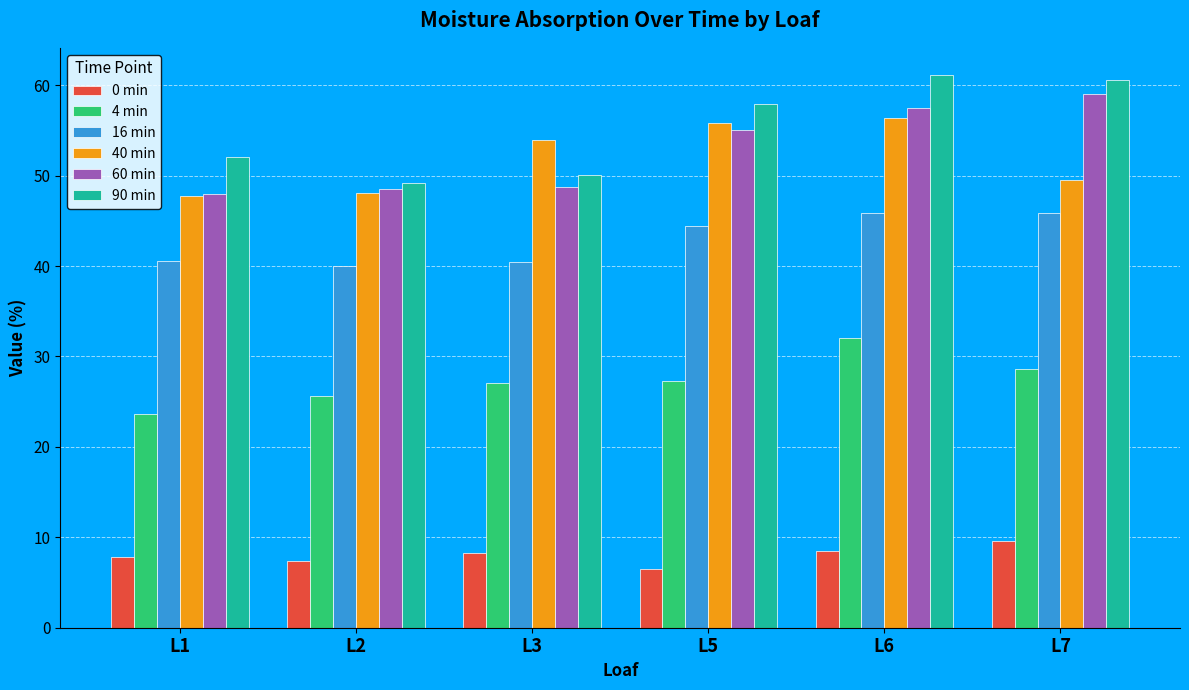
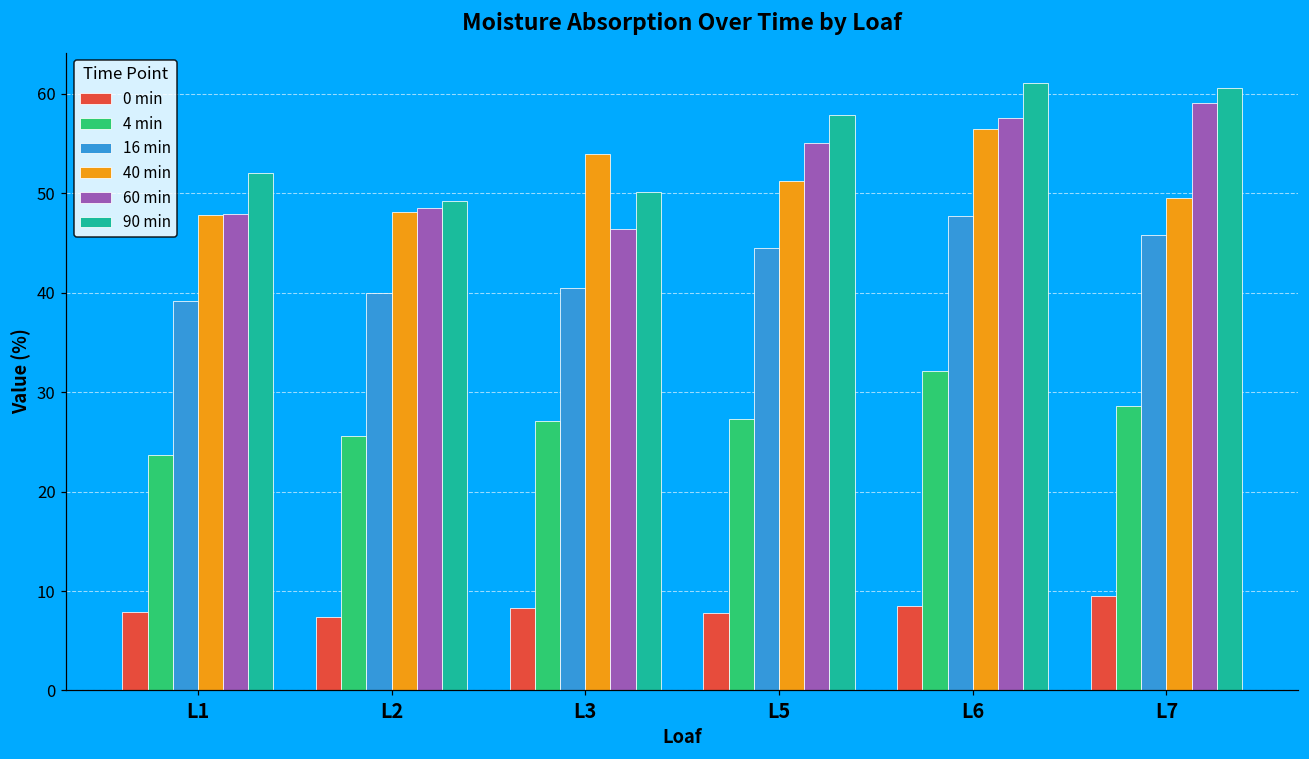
  {
    "0 min": {
      "L1": 8,
      "L2": 7,
      "L3": 8,
-     "L5": 6,
+     "L5": 8,
      "L6": 8,
      "L7": 10
    },
    "16 min": {
-     "L1": 41,
+     "L1": 39,
      "L2": 40,
      "L3": 40,
      "L5": 44,
-     "L6": 46,
+     "L6": 48,
      "L7": 46
    },
    "40 min": {
      "L1": 48,
      "L2": 48,
      "L3": 54,
-     "L5": 56,
+     "L5": 51,
      "L6": 56,
      "L7": 49
    },
    "60 min": {
      "L1": 48,
      "L2": 49,
-     "L3": 49,
+     "L3": 46,
      "L5": 55,
      "L6": 58,
      "L7": 59
    }
  }
